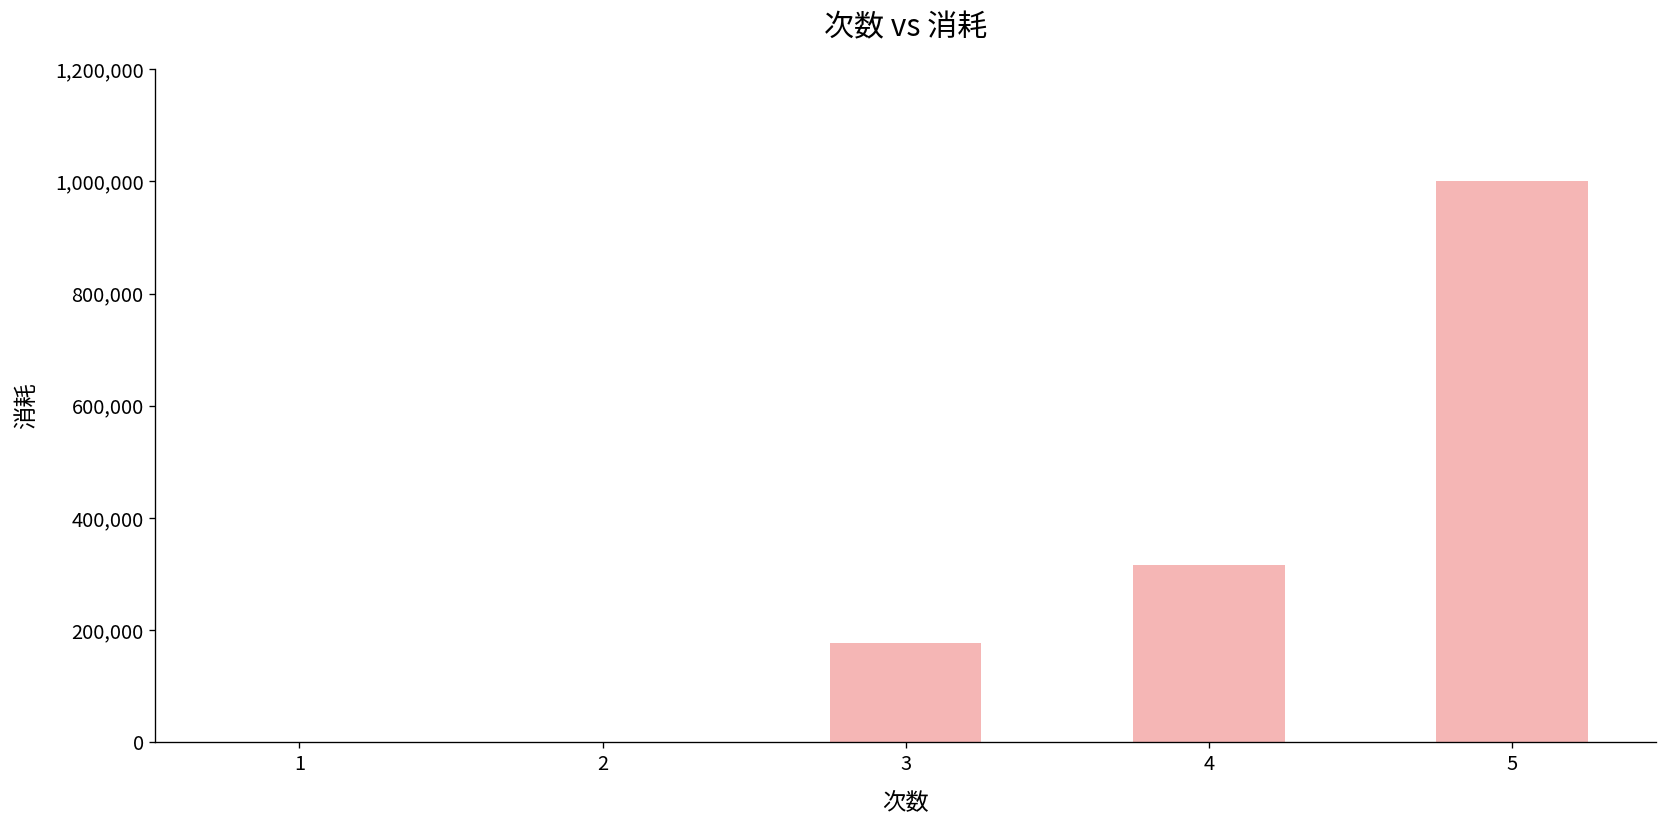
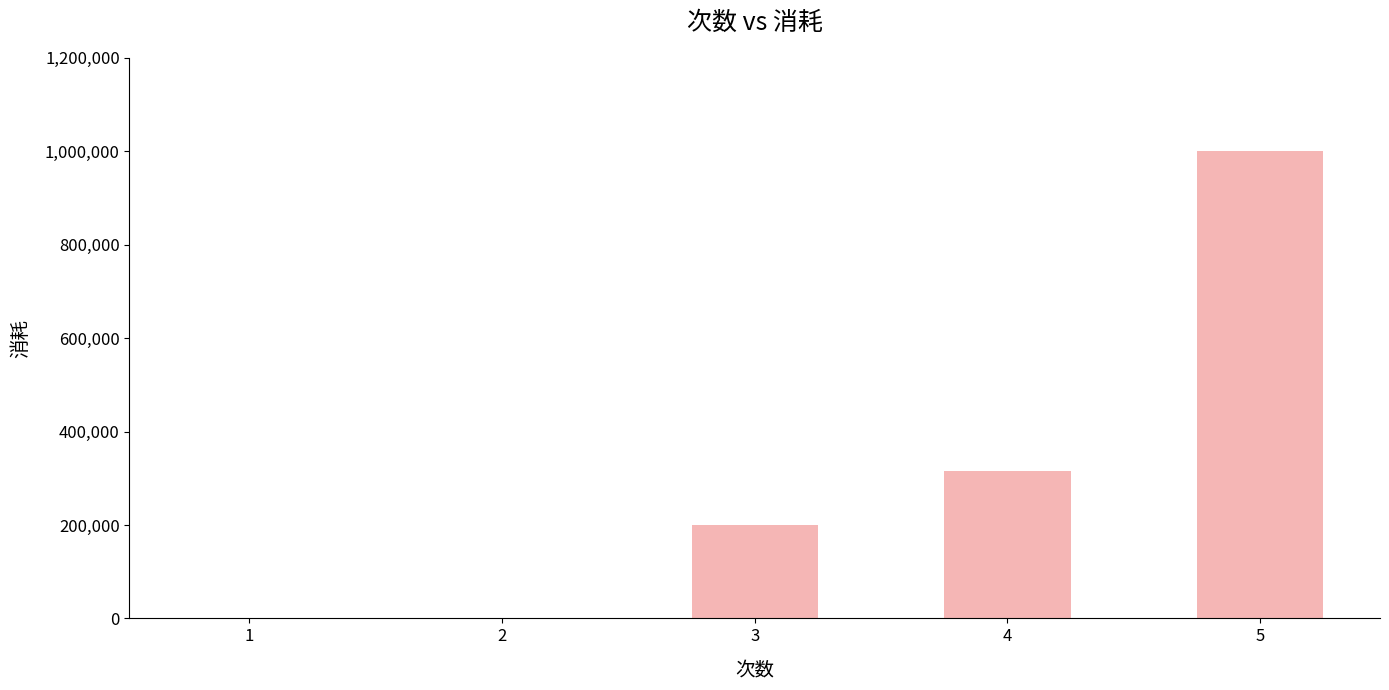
  {
    "1": "0",
    "2": "0",
-   "3": "180,000",
+   "3": "200,000",
    "4": "320,000",
    "5": "1,000,000"
  }
